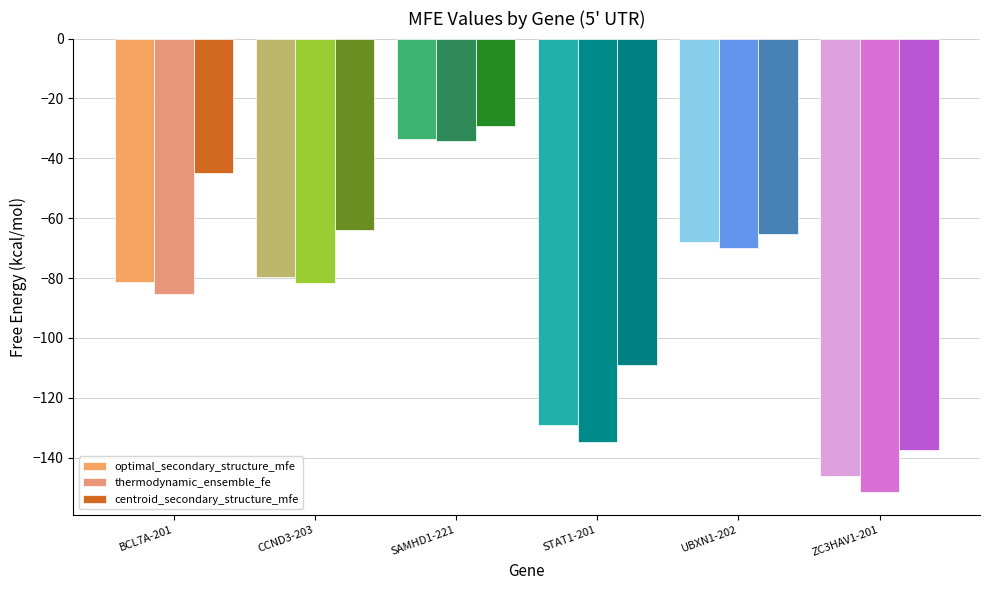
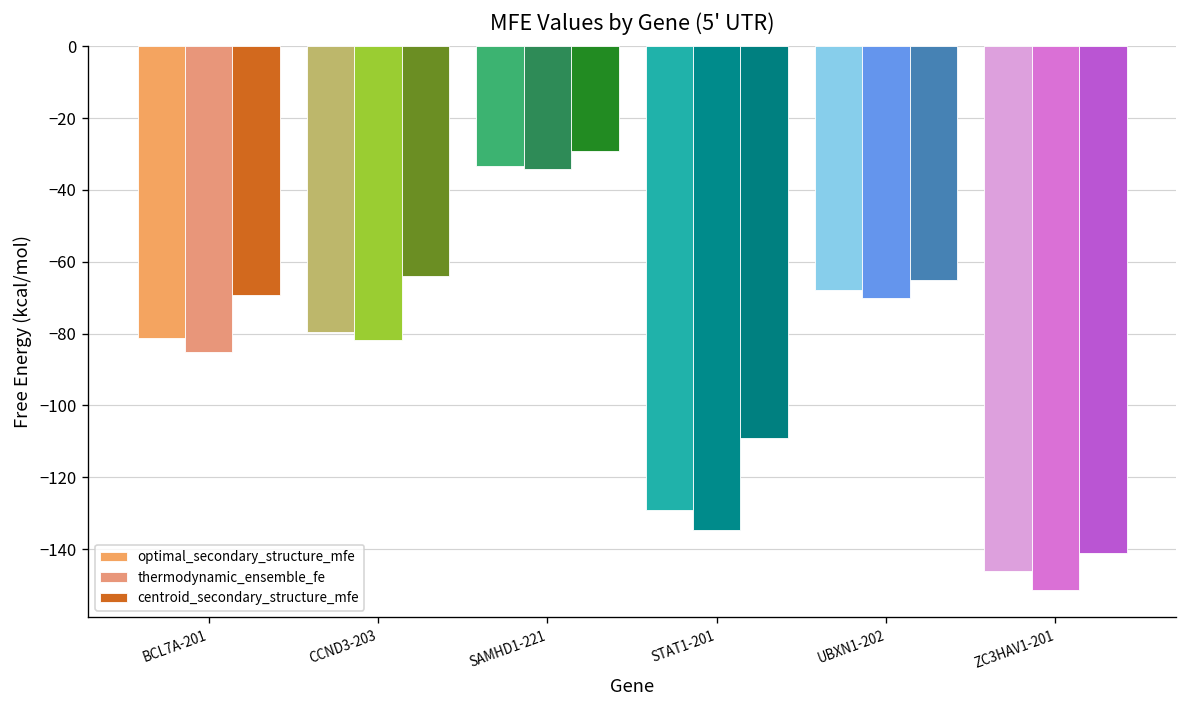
  {
    "centroid_secondary_structure_mfe": {
-     "BCL7A-201": -45,
+     "BCL7A-201": -69,
      "CCND3-203": -64,
      "SAMHD1-221": -29,
      "STAT1-201": -109,
      "UBXN1-202": -65,
-     "ZC3HAV1-201": -137
+     "ZC3HAV1-201": -141
    }
  }
